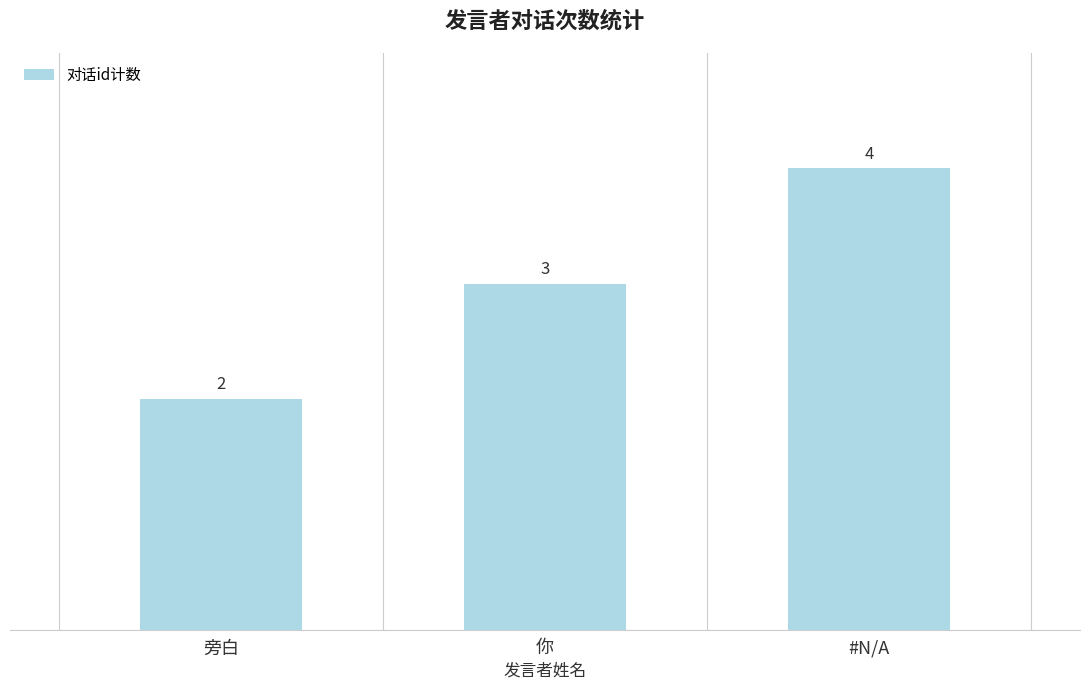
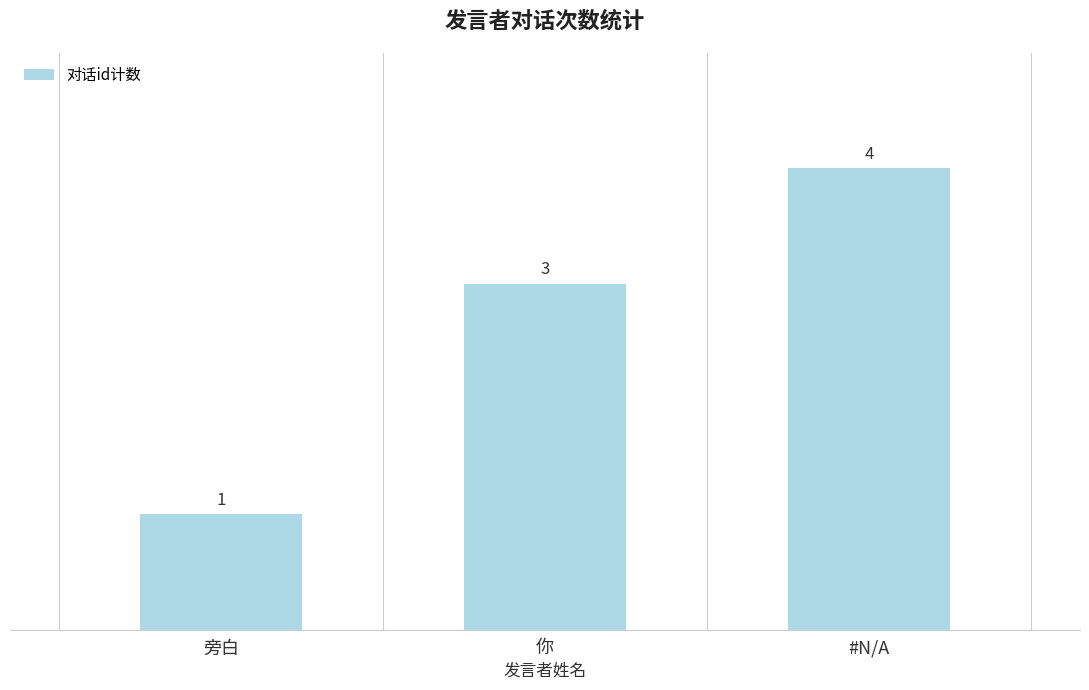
  {
-   "旁白": 2,
+   "旁白": 1,
    "你": 3,
    "#N/A": 4
  }
